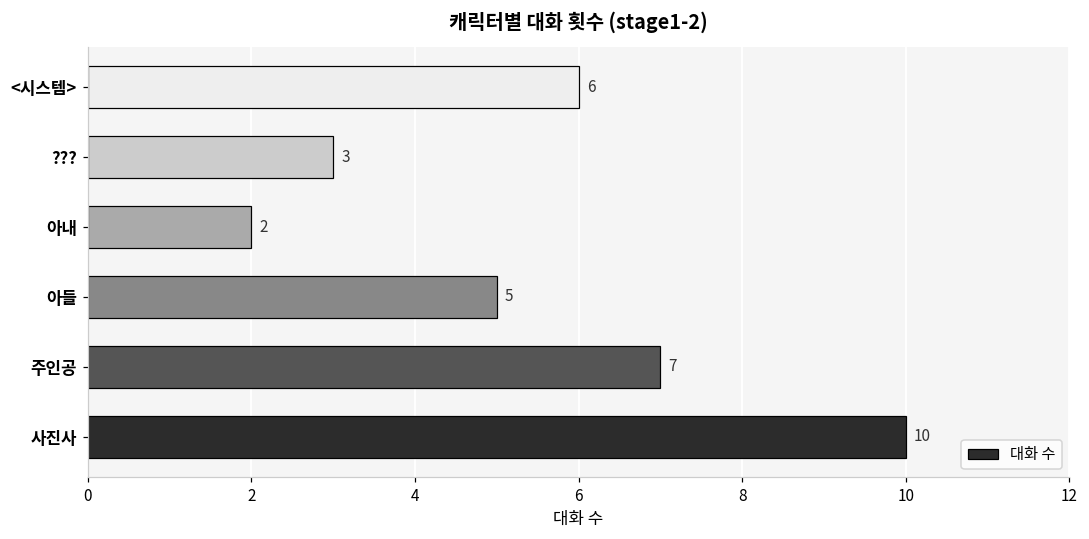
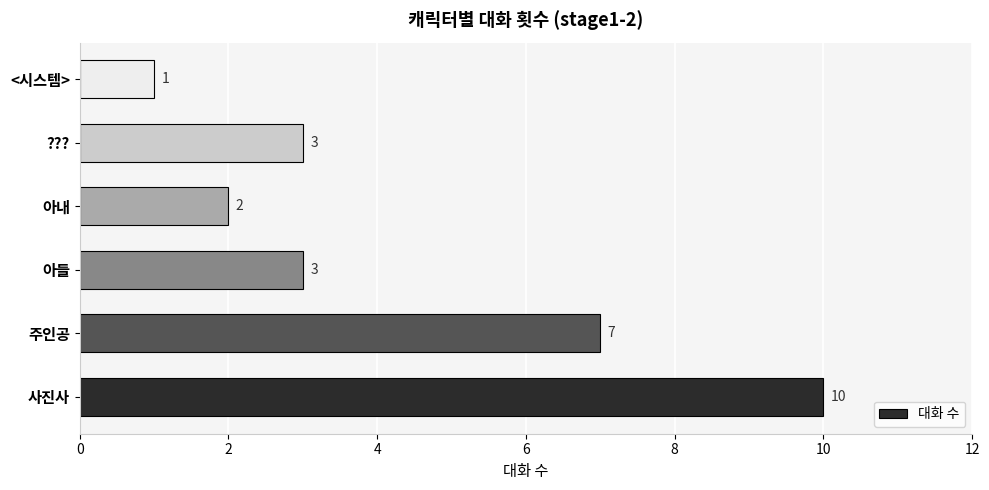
  {
-   "<시스템>": 6,
+   "<시스템>": 1,
    "???": 3,
    "아내": 2,
-   "아들": 5,
+   "아들": 3,
    "주인공": 7,
    "사진사": 10
  }
